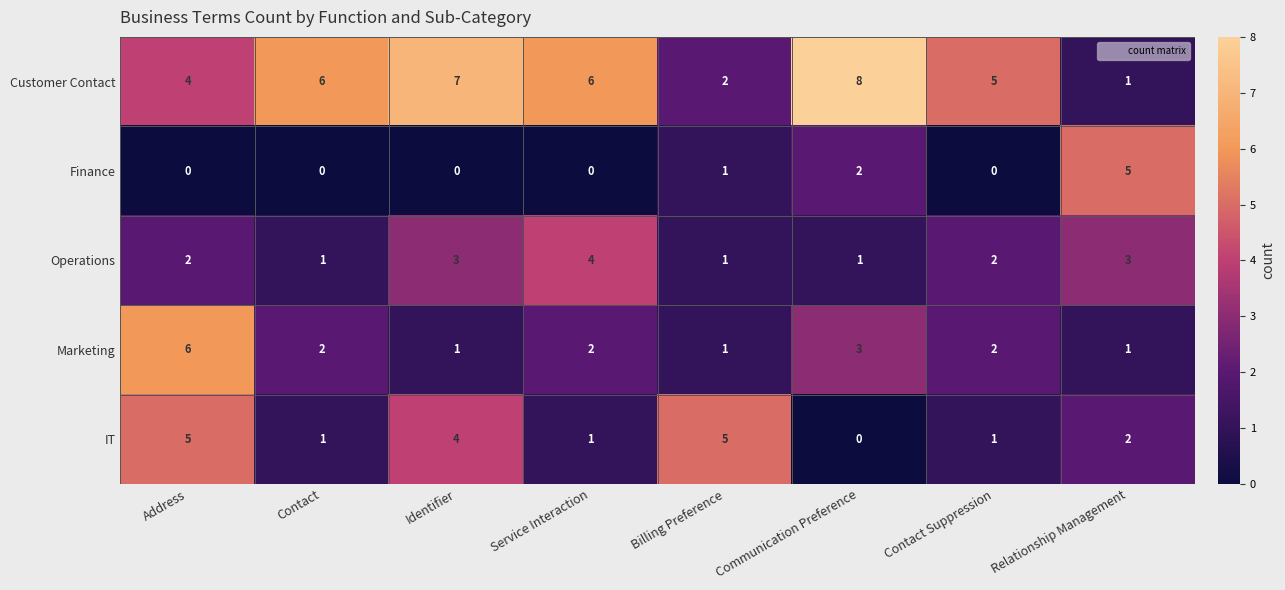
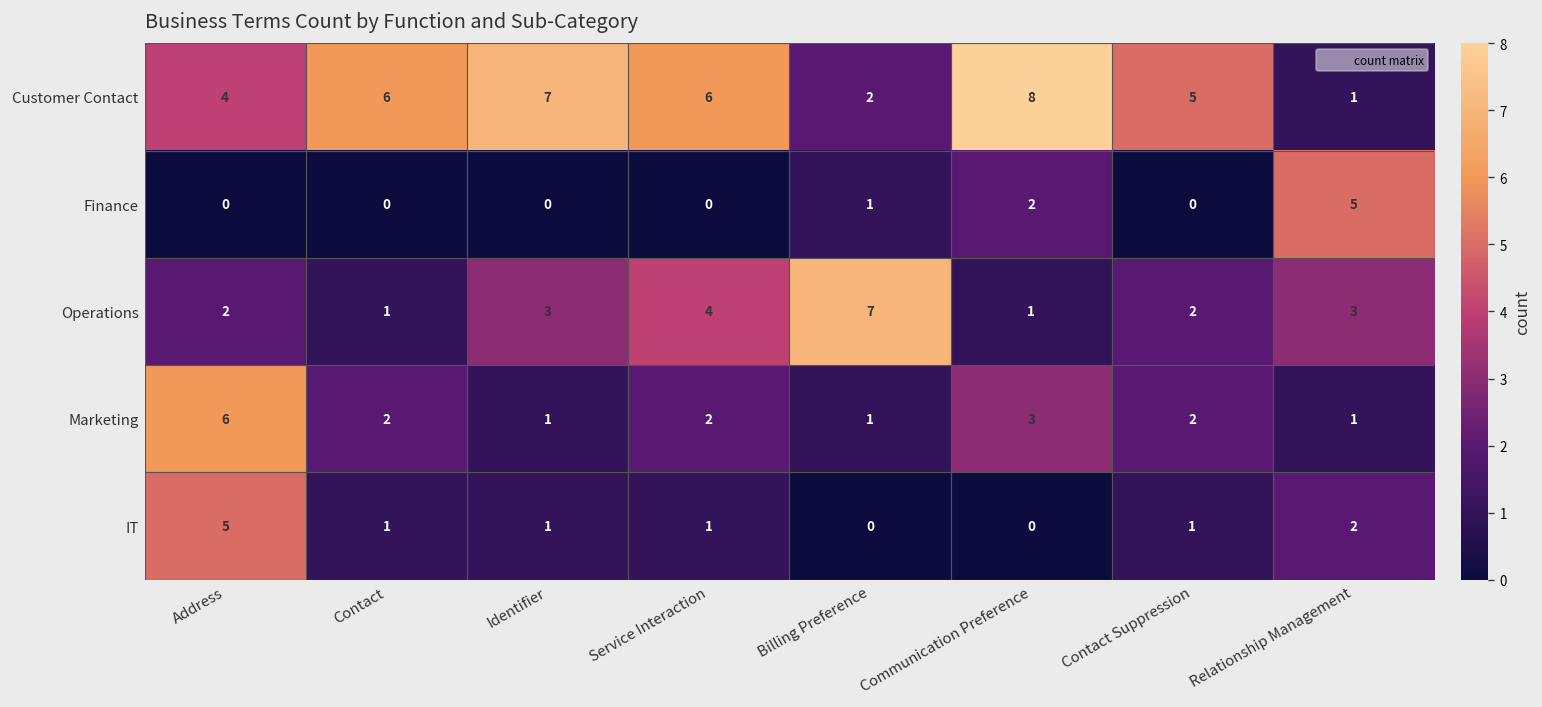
  {
    "Customer Contact": {
      "Address": 4,
      "Contact": 6,
      "Identifier": 7,
      "Service Interaction": 6,
      "Billing Preference": 2,
      "Communication Preference": 8,
      "Contact Suppression": 5,
      "Relationship Management": 1
    },
    "Finance": {
      "Address": 0,
      "Contact": 0,
      "Identifier": 0,
      "Service Interaction": 0,
      "Billing Preference": 1,
      "Communication Preference": 2,
      "Contact Suppression": 0,
      "Relationship Management": 5
    },
    "Operations": {
      "Address": 2,
      "Contact": 1,
      "Identifier": 3,
      "Service Interaction": 4,
-     "Billing Preference": 1,
+     "Billing Preference": 7,
      "Communication Preference": 1,
      "Contact Suppression": 2,
      "Relationship Management": 3
    },
    "Marketing": {
      "Address": 6,
      "Contact": 2,
      "Identifier": 1,
      "Service Interaction": 2,
      "Billing Preference": 1,
      "Communication Preference": 3,
      "Contact Suppression": 2,
      "Relationship Management": 1
    },
    "IT": {
      "Address": 5,
      "Contact": 1,
-     "Identifier": 4,
+     "Identifier": 1,
      "Service Interaction": 1,
-     "Billing Preference": 5,
+     "Billing Preference": 0,
      "Communication Preference": 0,
      "Contact Suppression": 1,
      "Relationship Management": 2
    }
  }
